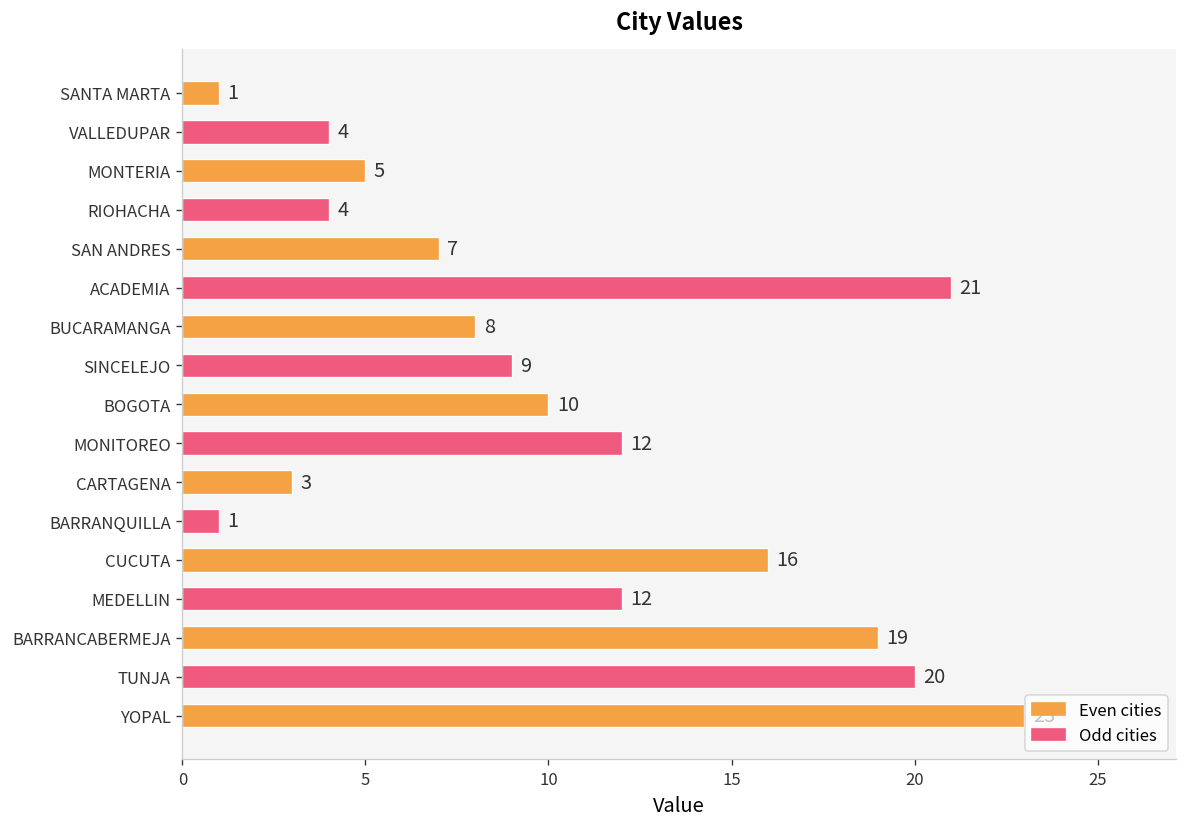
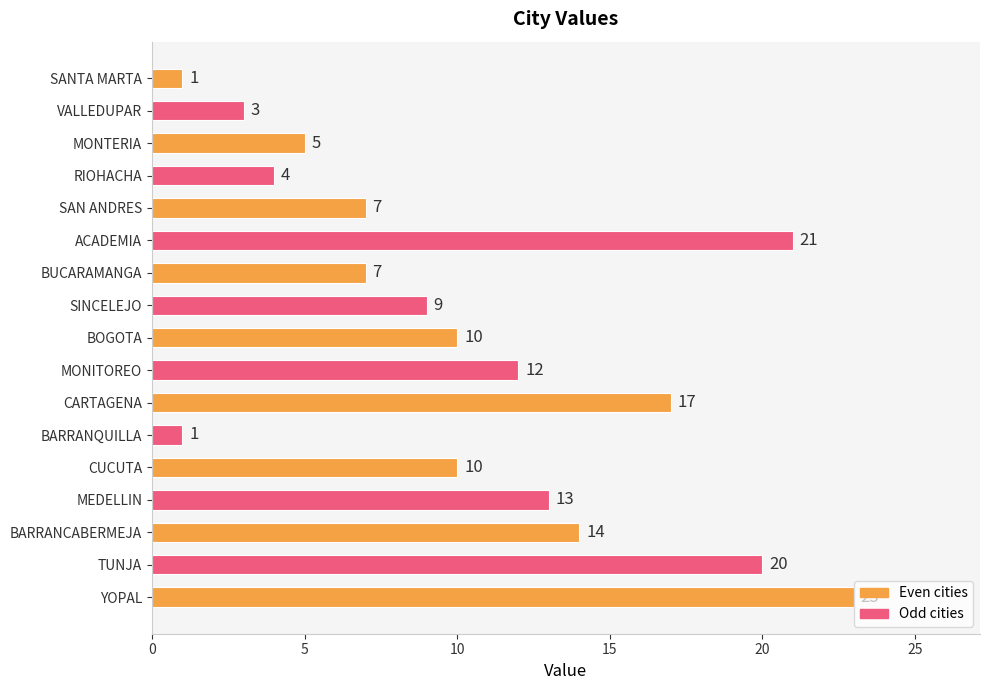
  {
    "SANTA MARTA": 1,
-   "VALLEDUPAR": 4,
+   "VALLEDUPAR": 3,
    "MONTERIA": 5,
    "RIOHACHA": 4,
    "SAN ANDRES": 7,
    "ACADEMIA": 21,
-   "BUCARAMANGA": 8,
+   "BUCARAMANGA": 7,
    "SINCELEJO": 9,
    "BOGOTA": 10,
    "MONITOREO": 12,
-   "CARTAGENA": 3,
+   "CARTAGENA": 17,
    "BARRANQUILLA": 1,
-   "CUCUTA": 16,
-   "MEDELLIN": 12,
-   "BARRANCABERMEJA": 19,
+   "CUCUTA": 10,
+   "MEDELLIN": 13,
+   "BARRANCABERMEJA": 14,
    "TUNJA": 20
  }
